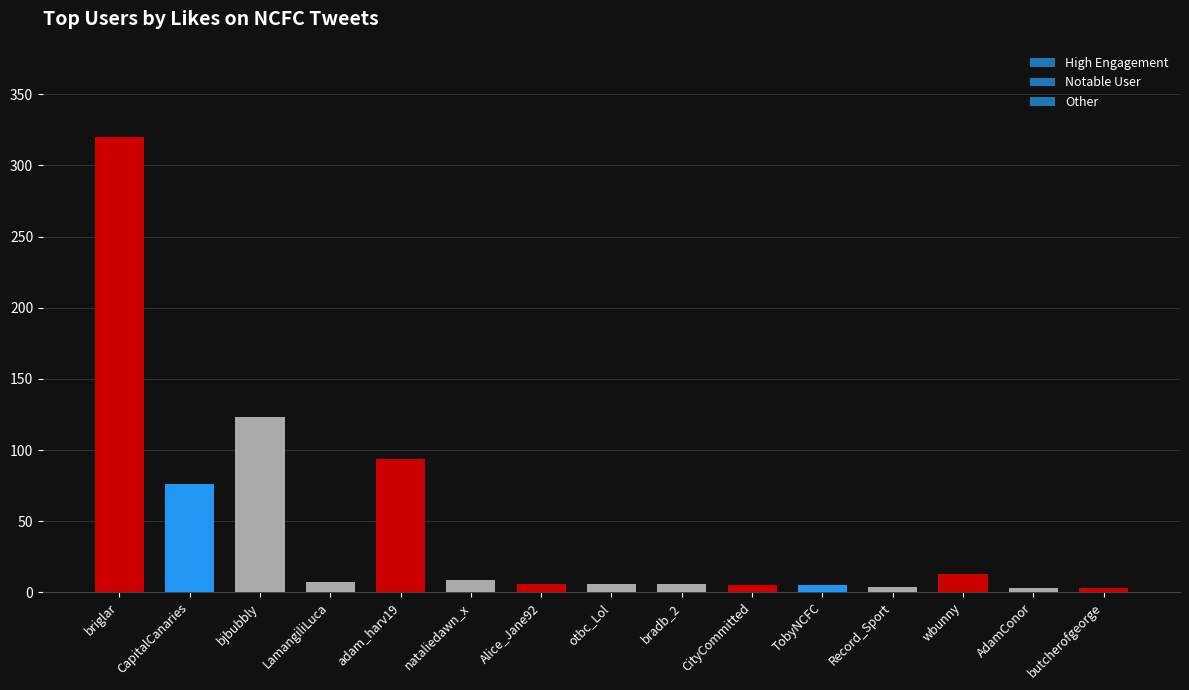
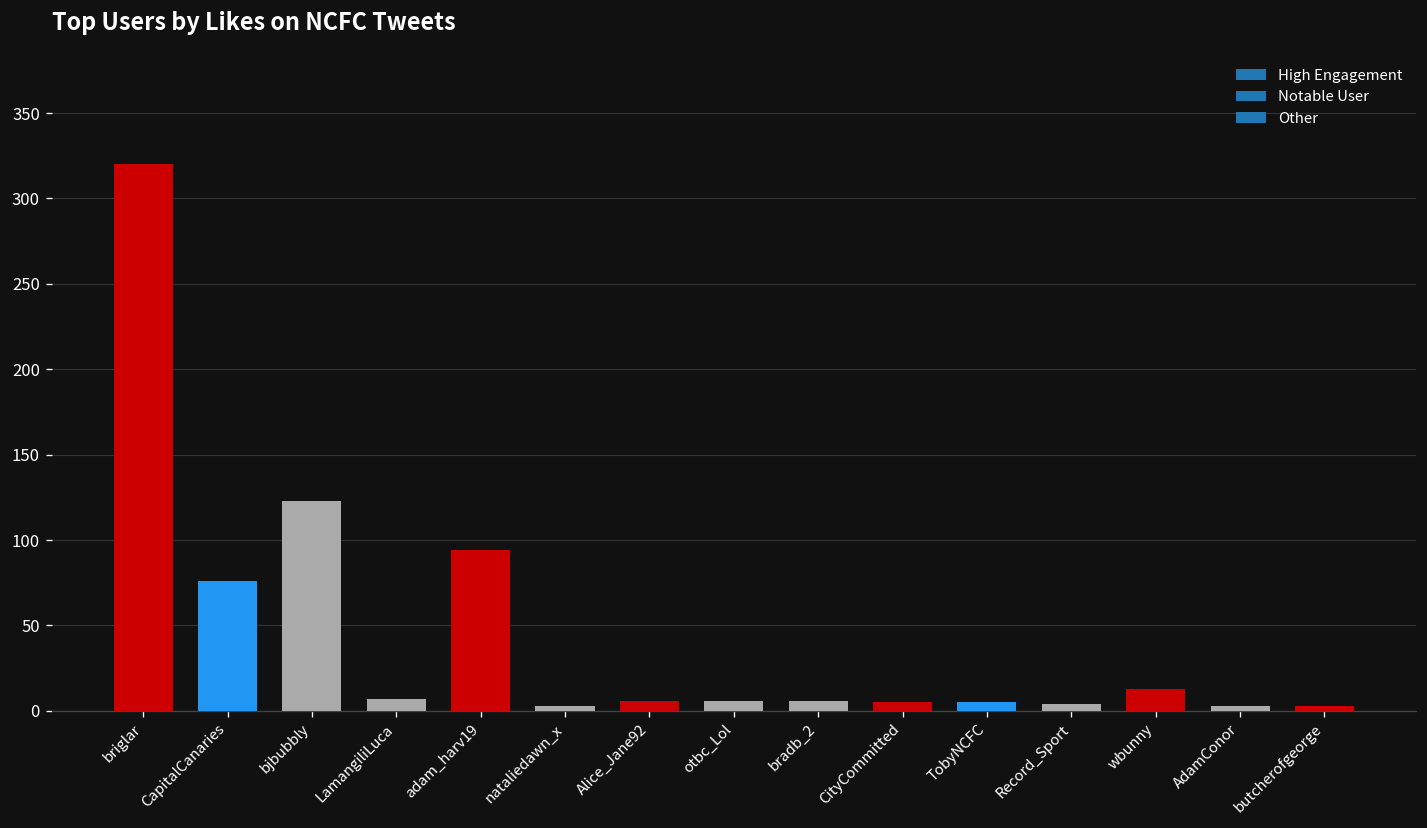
  {
    "briglar": 320,
    "CapitalCanaries": 76,
    "bjbubbly": 123,
    "LamangiliLuca": 7,
    "adam_harv19": 94,
-   "nataliedawn_x": 9,
+   "nataliedawn_x": 3,
    "Alice_Jane92": 6,
    "otbc_Lol": 6,
    "bradb_2": 6,
    "CityCommitted": 5,
    "TobyNCFC": 5,
    "Record_Sport": 4,
    "wbunny": 13,
    "AdamConor": 3,
    "butcherofgeorge": 3
  }
